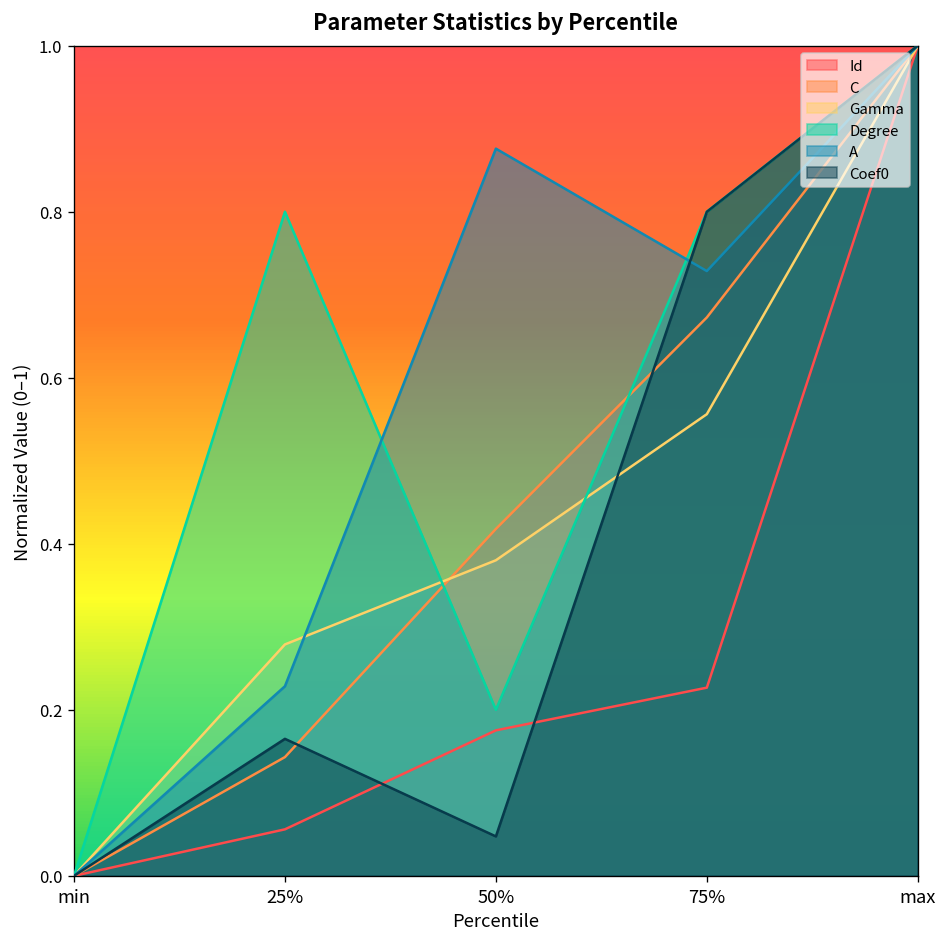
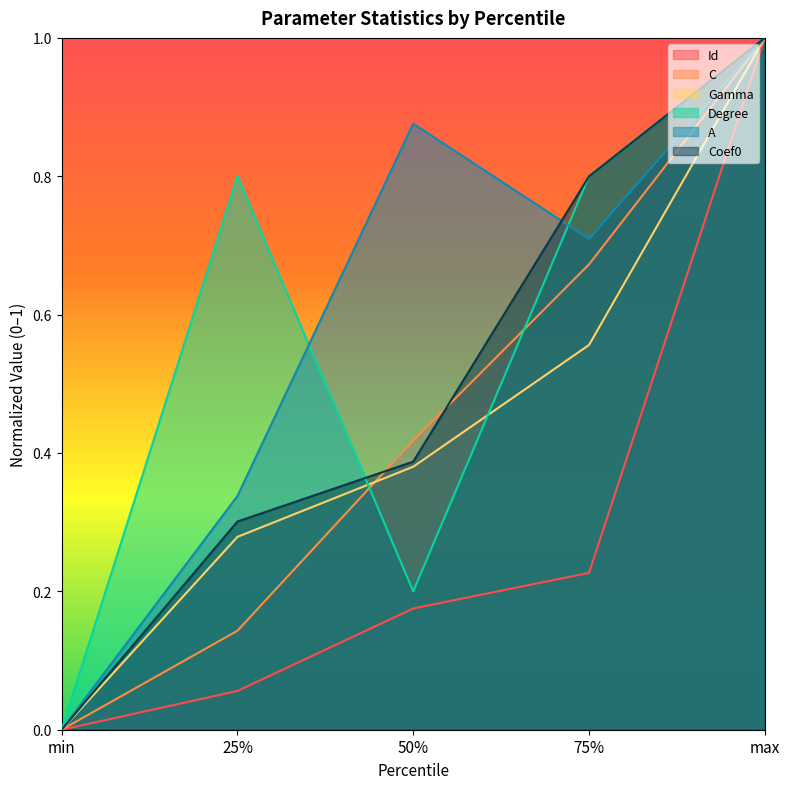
  {
    "Degree": {
      "25%": 0.80,
      "50%": 0.20
    },
    "A": {
-     "25%": 0.23,
+     "25%": 0.34,
      "50%": 0.88,
-     "75%": 0.73
+     "75%": 0.71
    },
    "Coef0": {
-     "25%": 0.17,
-     "50%": 0.05
+     "25%": 0.30,
+     "50%": 0.39
    }
  }
